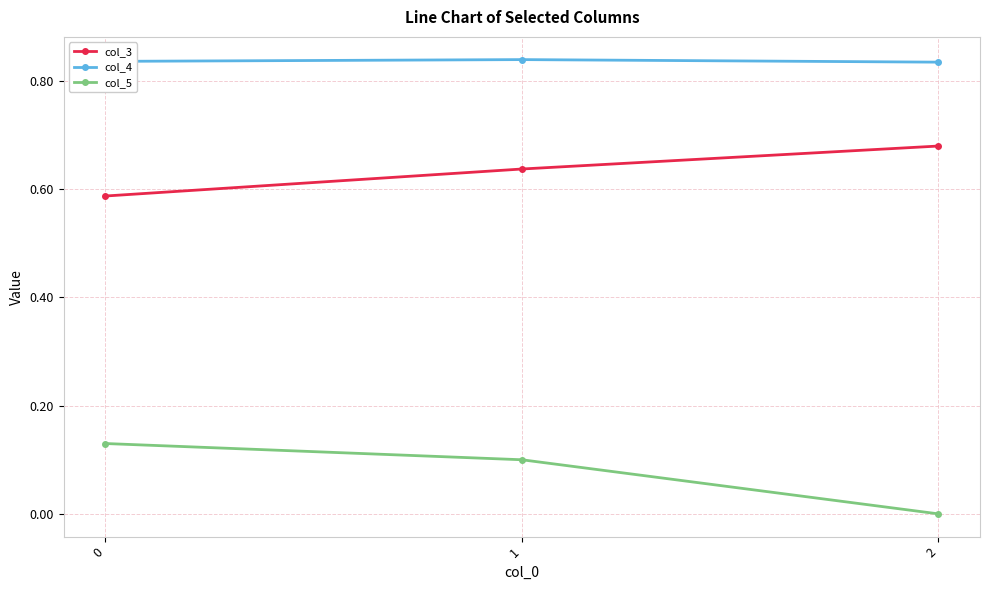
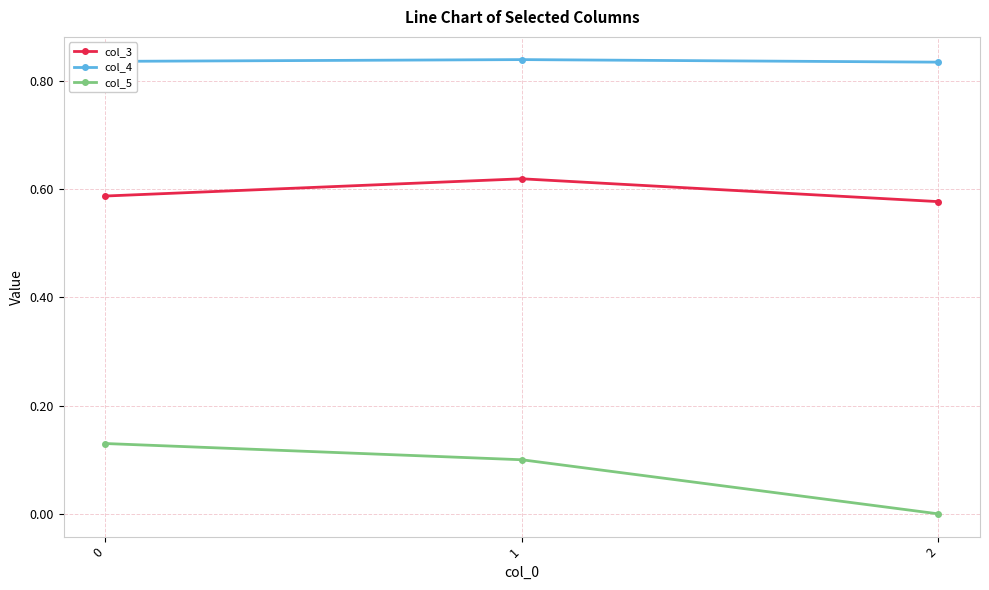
  {
    "col_3": {
      "0": 0.59,
-     "1": 0.64,
-     "2": 0.68
+     "1": 0.62,
+     "2": 0.58
    },
    "col_4": {
      "1": 0.84,
      "2": 0.83
    },
    "col_5": {
      "0": 0.13,
      "1": 0.10,
      "2": 0.00
    }
  }
